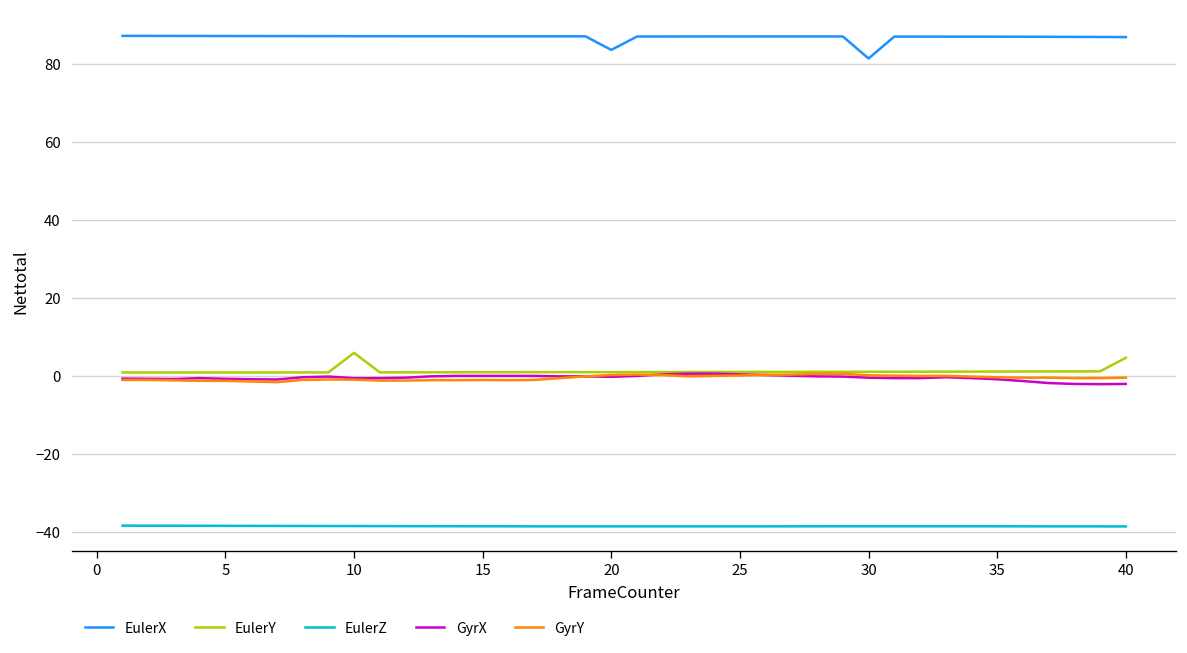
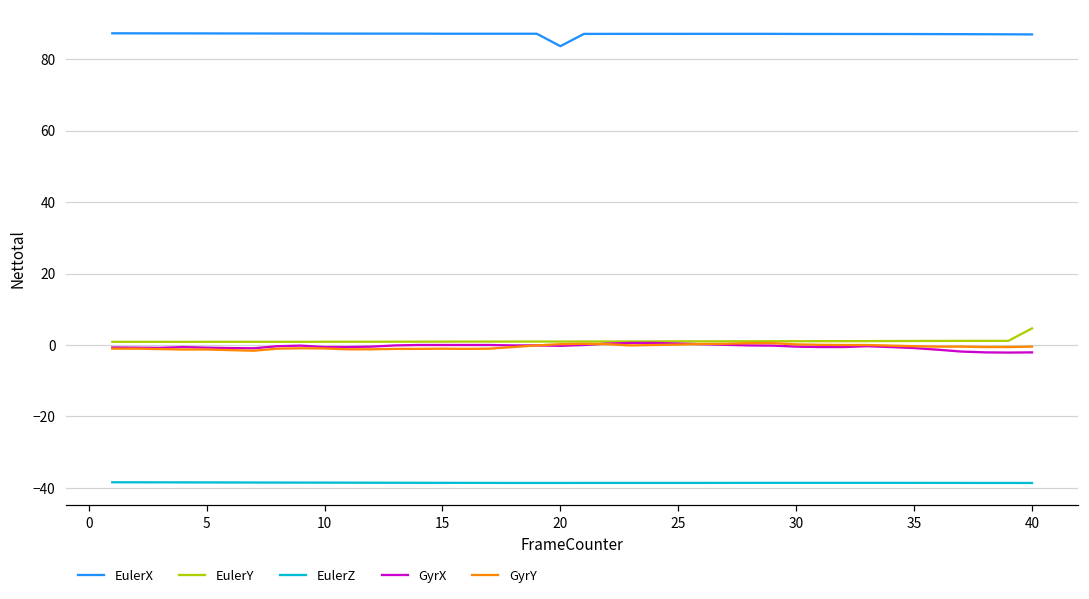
  {
    "EulerX": {
      "5": 87,
      "10": 87,
      "15": 87,
      "20": 84,
      "25": 87,
-     "30": 81,
+     "30": 87,
      "35": 87,
      "40": 87
    },
    "EulerY": {
      "5": 1,
-     "10": 6,
+     "10": 1,
      "15": 1,
      "30": 1,
      "35": 1,
      "40": 5
    },
    "EulerZ": {
      "5": -38,
      "10": -39,
      "15": -39,
      "20": -39,
      "25": -39,
      "30": -39,
      "35": -39,
      "40": -39
    },
    "GyrX": {
      "15": 0,
      "40": -2
    },
    "GyrY": {
      "15": -1,
      "40": 0
    }
  }
